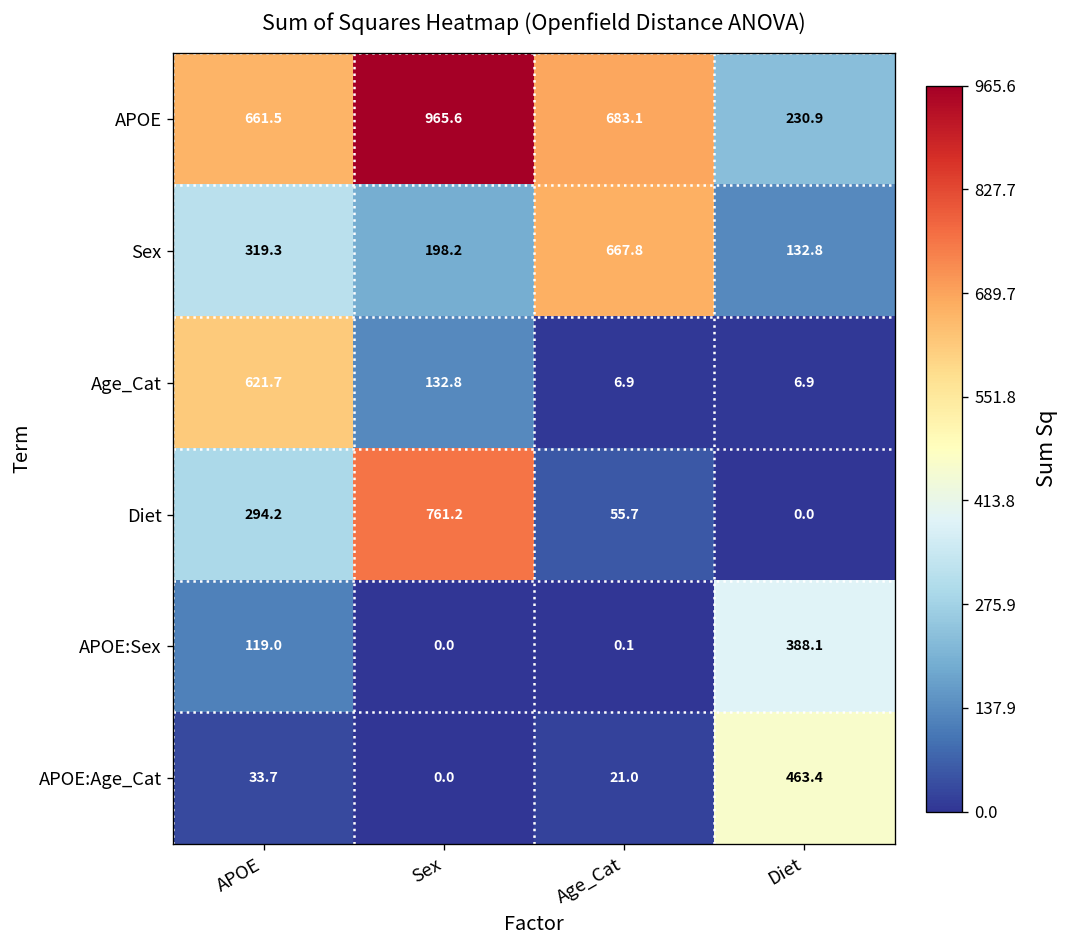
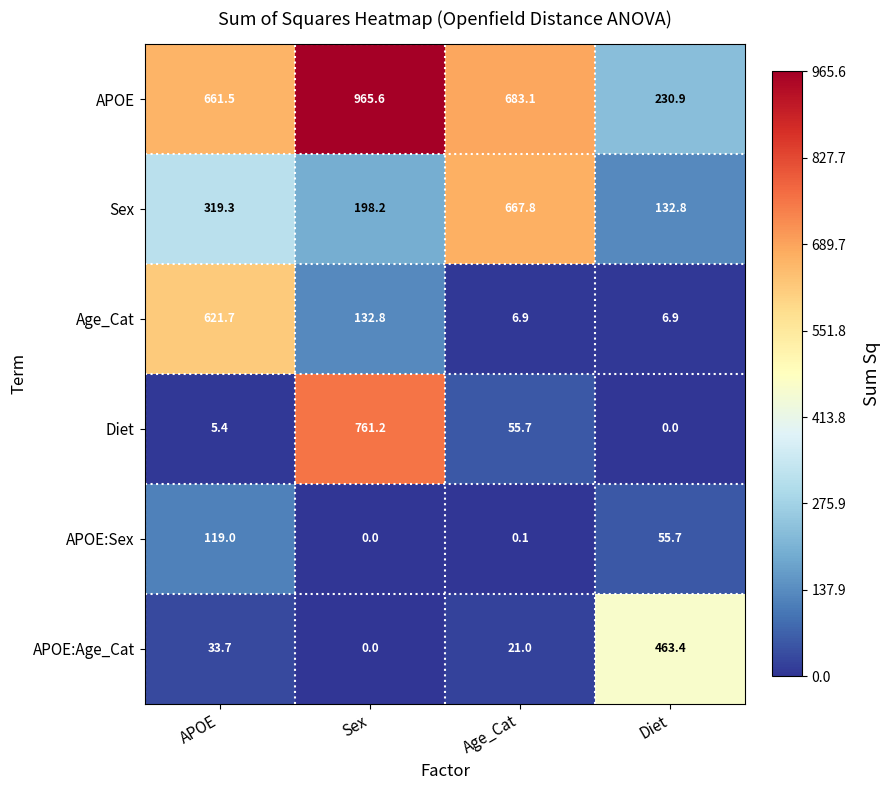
  {
    "APOE": {
      "APOE": 661.5,
      "Sex": 965.6,
      "Age_Cat": 683.1,
      "Diet": 230.9
    },
    "Sex": {
      "APOE": 319.3,
      "Sex": 198.2,
      "Age_Cat": 667.8,
      "Diet": 132.8
    },
    "Age_Cat": {
      "APOE": 621.7,
      "Sex": 132.8,
      "Age_Cat": 6.9,
      "Diet": 6.9
    },
    "Diet": {
-     "APOE": 294.2,
+     "APOE": 5.4,
      "Sex": 761.2,
      "Age_Cat": 55.7,
      "Diet": 0.0
    },
    "APOE:Sex": {
      "APOE": 119.0,
      "Sex": 0.0,
      "Age_Cat": 0.1,
-     "Diet": 388.1
+     "Diet": 55.7
    },
    "APOE:Age_Cat": {
      "APOE": 33.7,
      "Sex": 0.0,
      "Age_Cat": 21.0,
      "Diet": 463.4
    }
  }
